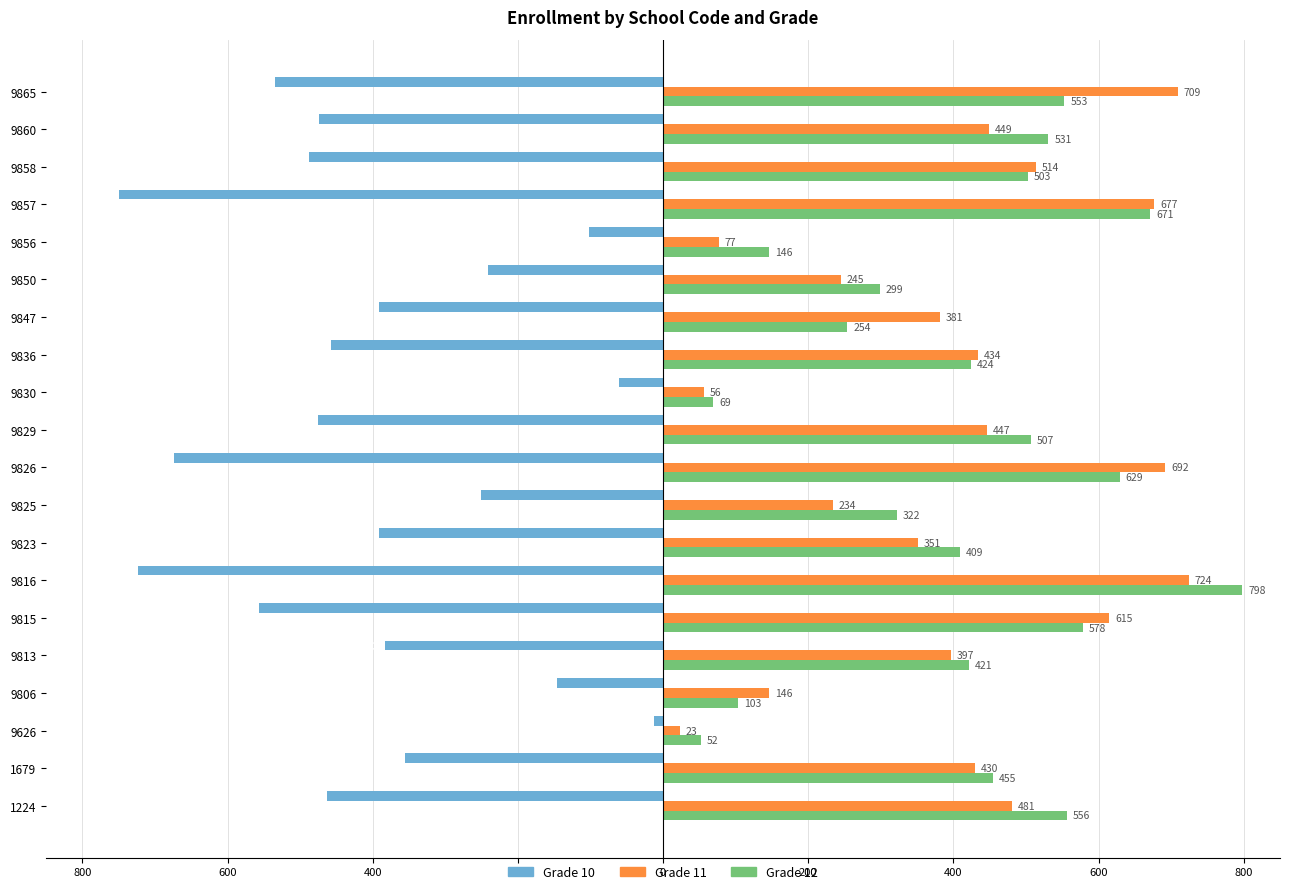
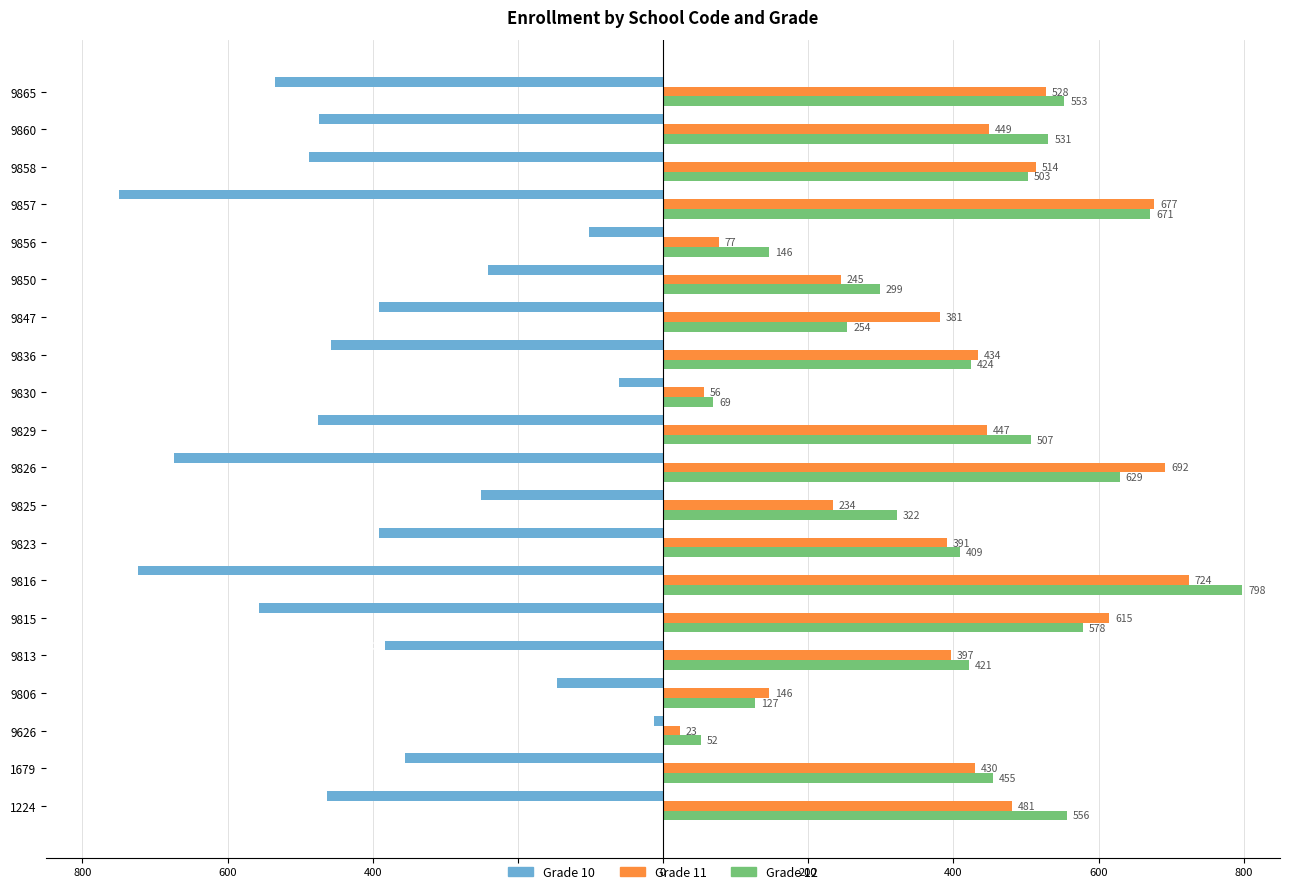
  {
    "Grade 11": {
-     "9865": 709,
+     "9865": 528,
      "9860": 449,
      "9858": 514,
      "9857": 677,
      "9856": 77,
      "9850": 245,
      "9847": 381,
      "9836": 434,
      "9830": 56,
      "9829": 447,
      "9826": 692,
      "9825": 234,
-     "9823": 351,
+     "9823": 391,
      "9816": 724,
      "9815": 615,
      "9813": 397,
      "9806": 146,
      "9626": 23,
      "1679": 430,
      "1224": 481
    },
    "Grade 12": {
      "9865": 553,
      "9860": 531,
      "9858": 503,
      "9857": 671,
      "9856": 146,
      "9850": 299,
      "9847": 254,
      "9836": 424,
      "9830": 69,
      "9829": 507,
      "9826": 629,
      "9825": 322,
      "9823": 409,
      "9816": 798,
      "9815": 578,
      "9813": 421,
-     "9806": 103,
+     "9806": 127,
      "9626": 52,
      "1679": 455,
      "1224": 556
    }
  }
